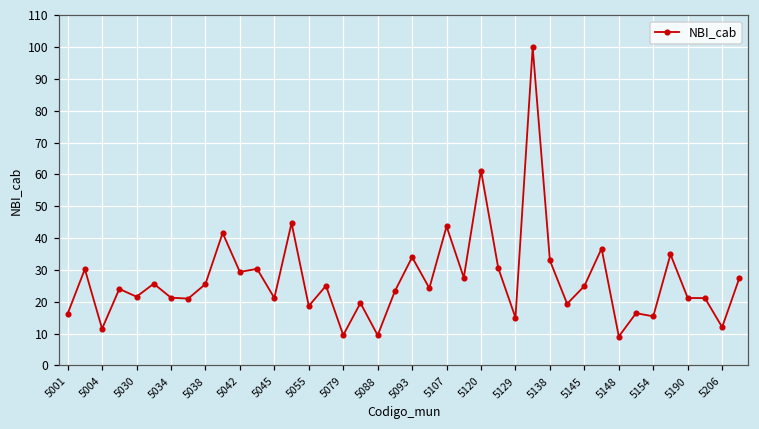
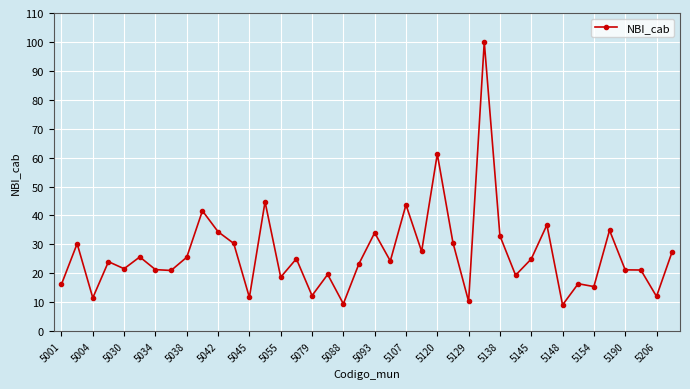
  {
    "5001": 16,
    "5004": 12,
    "5030": 22,
    "5034": 21,
    "5038": 26,
-   "5042": 29,
-   "5045": 21,
+   "5042": 34,
+   "5045": 12,
    "5055": 19,
-   "5079": 10,
+   "5079": 12,
    "5088": 9,
    "5093": 34,
    "5107": 44,
    "5120": 61,
-   "5129": 15,
+   "5129": 10,
    "5138": 33,
    "5145": 25,
    "5148": 9,
    "5154": 15,
    "5190": 21,
    "5206": 12
  }
